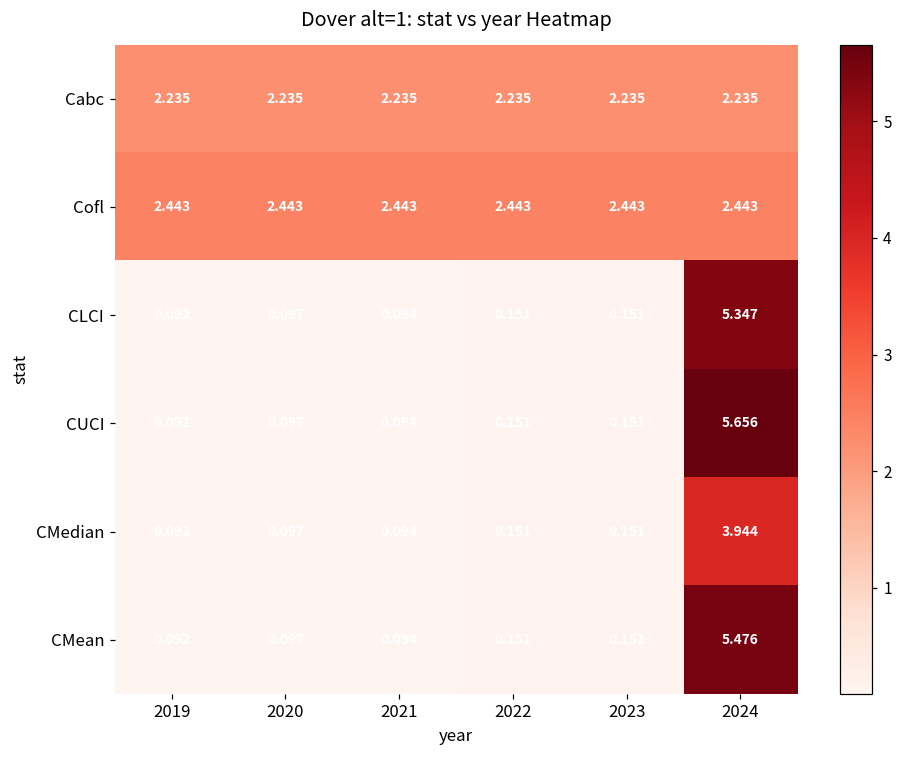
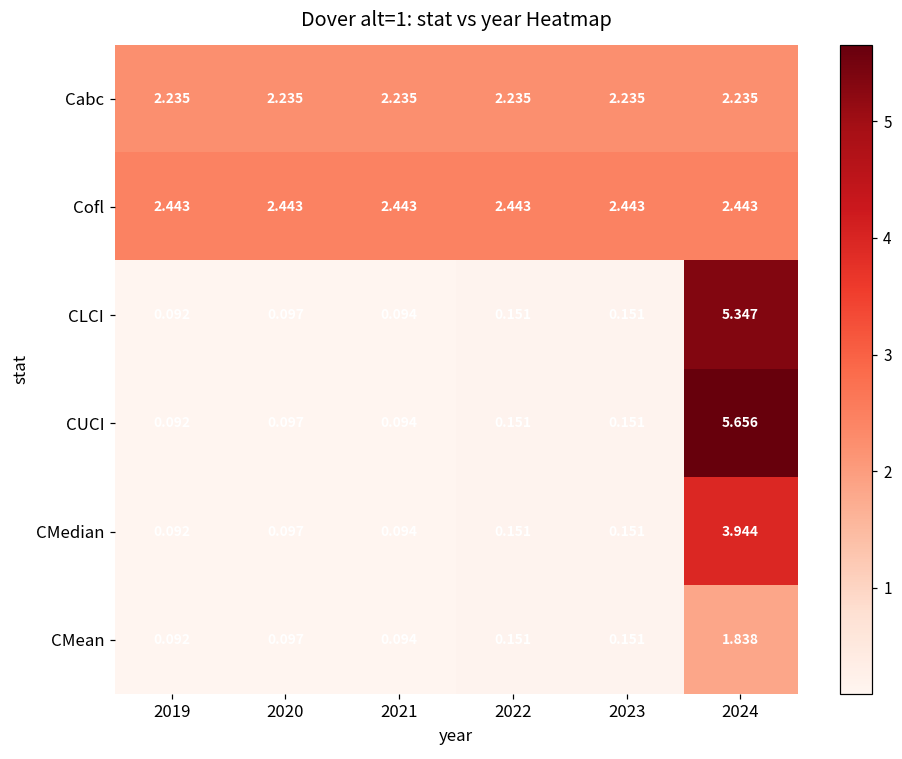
  {
    "Cabc": {
      "2019": 2.235,
      "2020": 2.235,
      "2021": 2.235,
      "2022": 2.235,
      "2023": 2.235,
      "2024": 2.235
    },
    "Cofl": {
      "2019": 2.443,
      "2020": 2.443,
      "2021": 2.443,
      "2022": 2.443,
      "2023": 2.443,
      "2024": 2.443
    },
    "CLCI": {
      "2024": 5.347
    },
    "CUCI": {
      "2024": 5.656
    },
    "CMedian": {
      "2024": 3.944
    },
    "CMean": {
-     "2024": 5.476
+     "2024": 1.838
    }
  }
